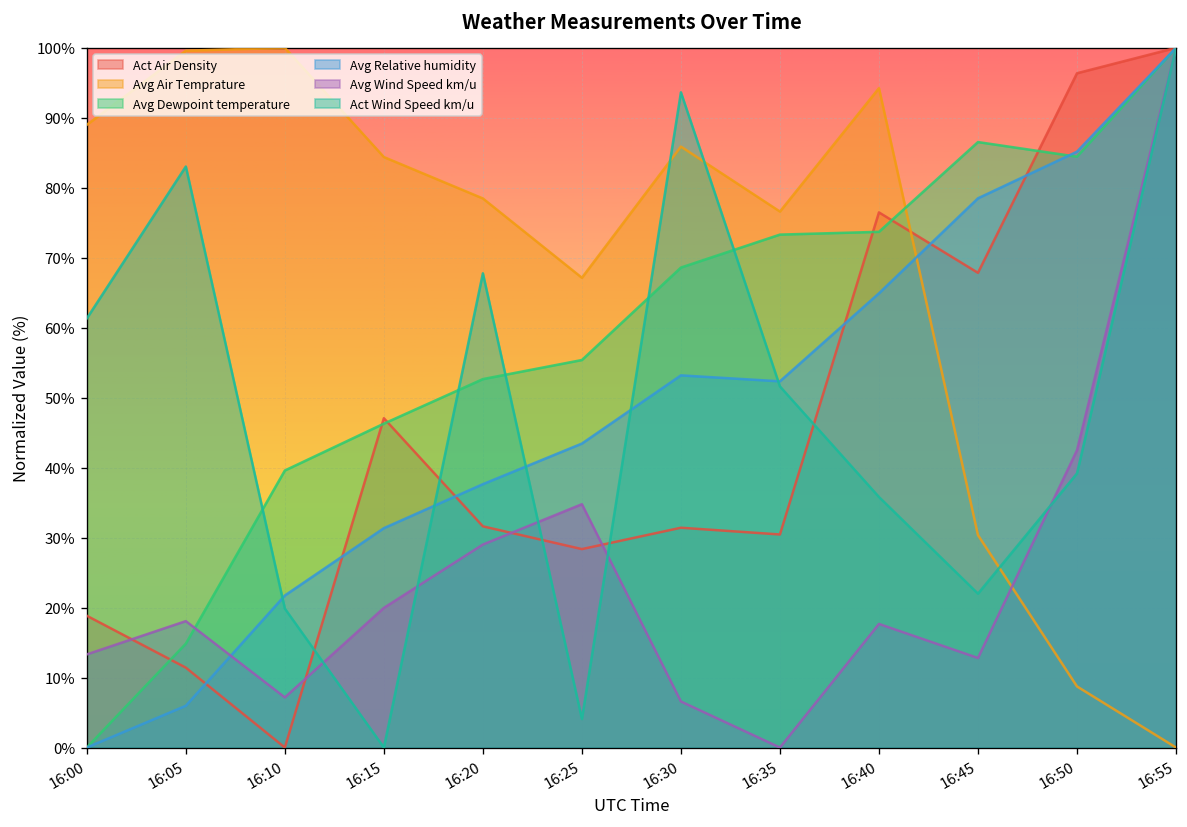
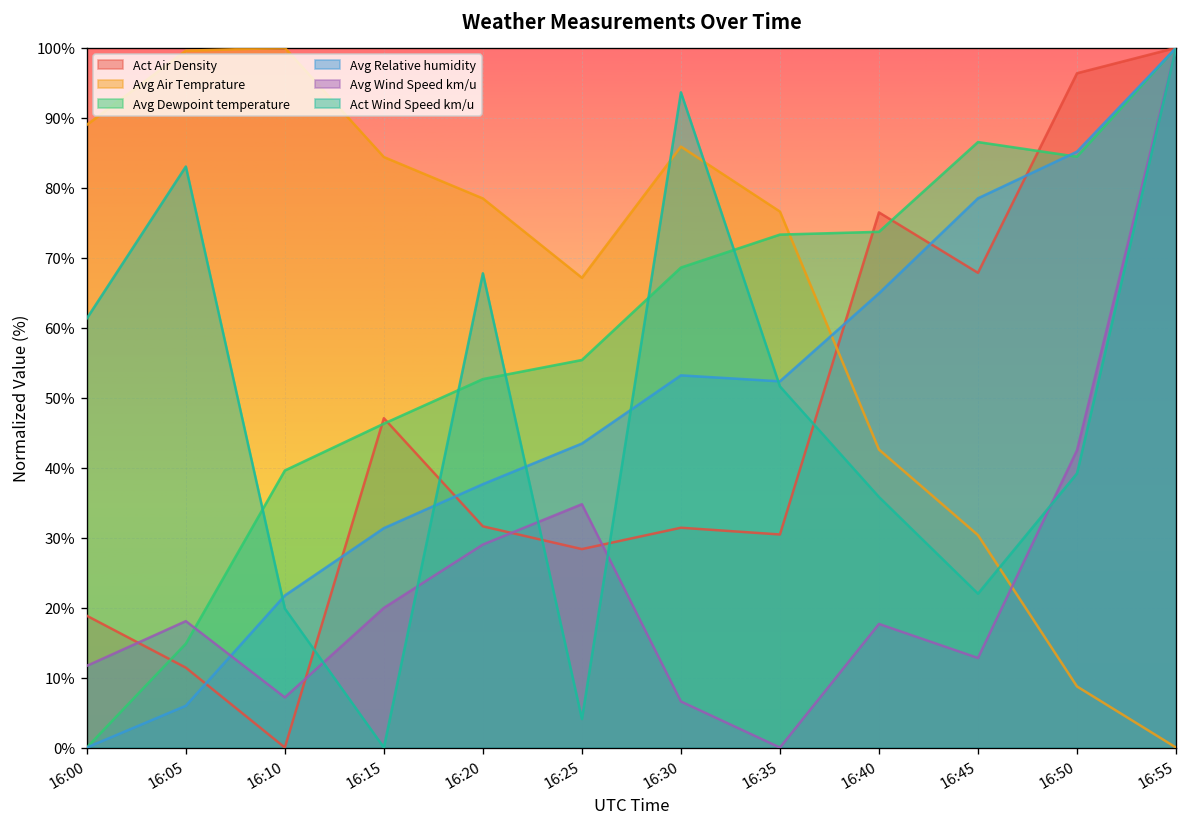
  {
    "Act Air Density": {
      "16:00": "19%",
      "16:05": "11%",
      "16:10": "0%",
      "16:15": "47%",
      "16:20": "32%",
      "16:25": "28%",
      "16:30": "31%",
      "16:35": "30%",
      "16:40": "76%",
      "16:45": "68%",
      "16:50": "96%"
    },
    "Avg Air Temprature": {
      "16:00": "89%",
      "16:05": "100%",
      "16:10": "100%",
      "16:15": "84%",
      "16:20": "78%",
      "16:25": "67%",
      "16:30": "86%",
      "16:35": "77%",
-     "16:40": "94%",
+     "16:40": "43%",
      "16:45": "30%",
      "16:50": "9%",
      "16:55": "0%"
    },
    "Avg Wind Speed km/u": {
-     "16:00": "13%",
+     "16:00": "12%",
      "16:05": "18%",
      "16:10": "7%",
      "16:15": "20%",
      "16:20": "29%",
      "16:25": "35%",
      "16:30": "7%",
      "16:35": "0%",
      "16:40": "18%",
      "16:45": "13%",
      "16:50": "42%"
    }
  }
